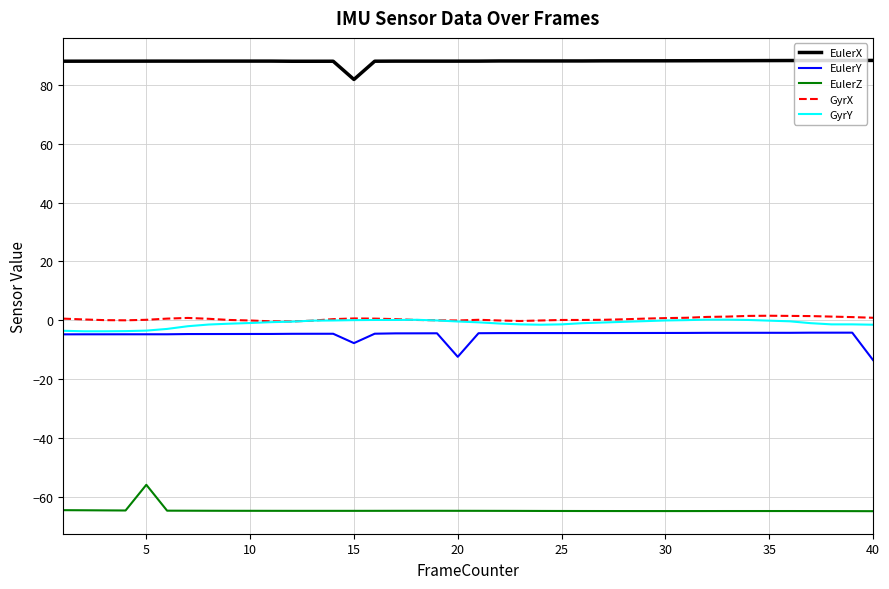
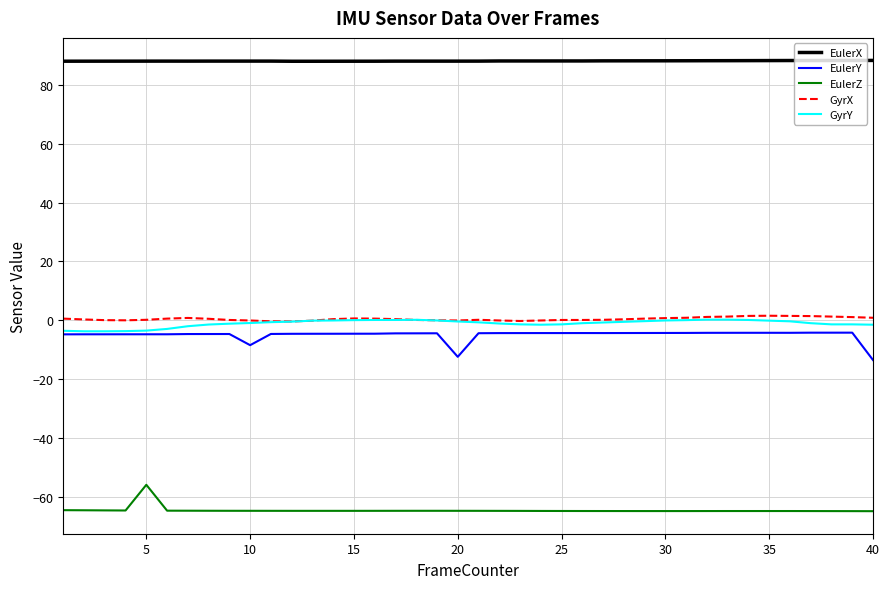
  {
    "EulerX": {
      "5": 88,
      "10": 88,
-     "15": 82,
+     "15": 88,
      "20": 88,
      "25": 88,
      "30": 88,
      "35": 88,
      "40": 88
    },
    "EulerY": {
      "5": -5,
-     "10": -5,
-     "15": -8,
+     "10": -8,
+     "15": -4,
      "20": -12,
      "25": -4,
      "30": -4,
      "35": -4,
      "40": -13
    },
    "EulerZ": {
      "5": -56,
      "10": -65,
      "15": -65,
      "20": -65,
      "25": -65,
      "30": -65,
      "35": -65,
      "40": -65
    },
    "GyrX": {
      "5": 0,
      "25": 0,
      "35": 2,
      "40": 1
    },
    "GyrY": {
      "5": -3,
      "25": -1,
      "35": 0,
      "40": -1
    }
  }
